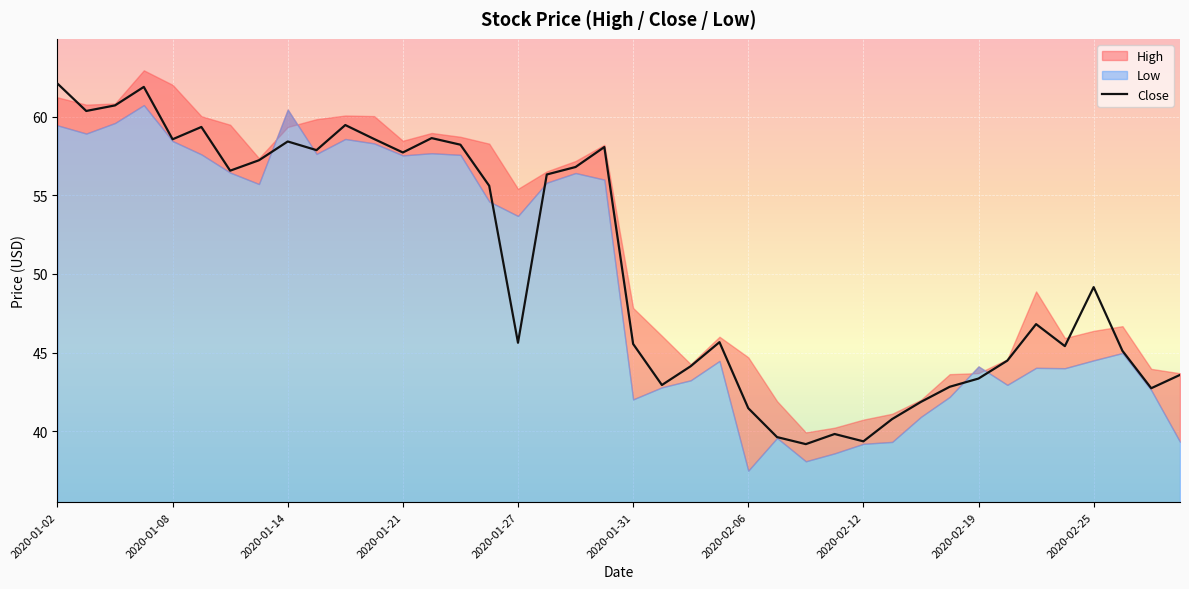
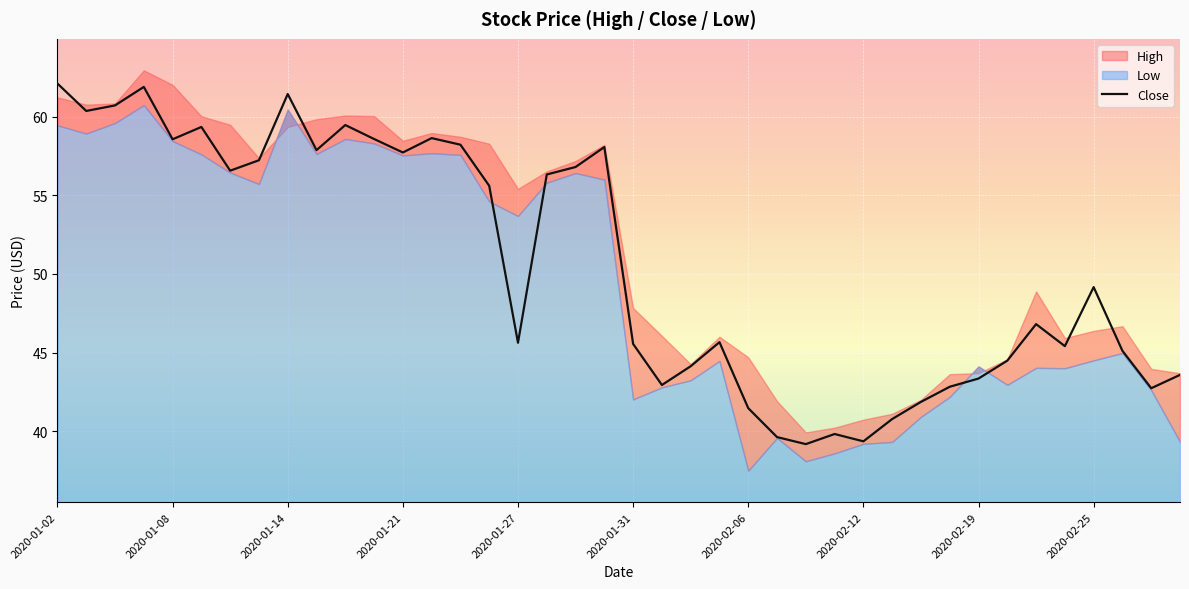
  {
    "Close": {
      "2020-01-02": 62.1,
-     "2020-01-14": 58.4,
+     "2020-01-14": 61.4,
      "2020-01-21": 57.7,
      "2020-01-27": 45.6,
      "2020-01-31": 45.6,
      "2020-02-06": 41.5,
      "2020-02-19": 43.4,
      "2020-02-25": 49.2
    },
    "Low": {
      "2020-01-02": 59.4,
      "2020-01-21": 57.5,
      "2020-01-27": 53.7,
      "2020-01-31": 42.0,
      "2020-02-06": 37.5,
      "2020-02-25": 44.5
    }
  }
